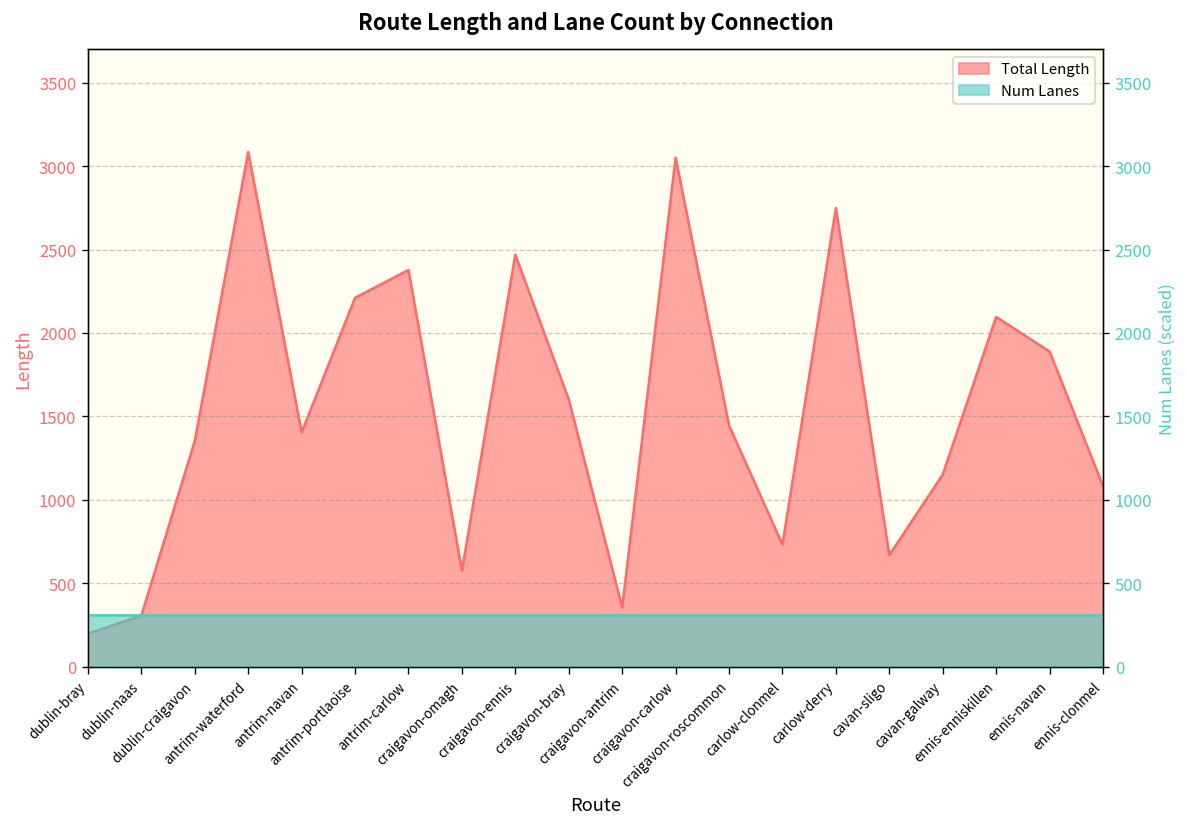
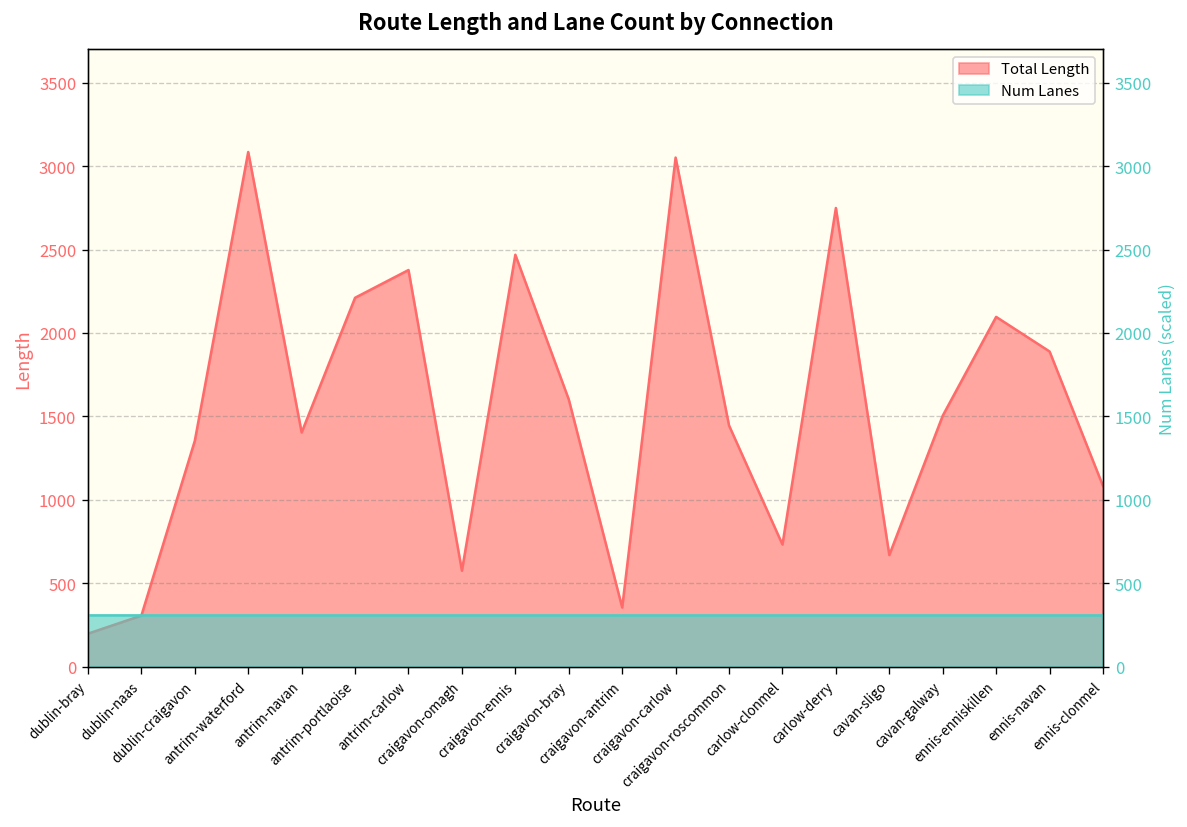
  {
    "Total Length": {
      "dublin-bray": 200,
      "dublin-naas": 310,
      "dublin-craigavon": 1350,
      "antrim-waterford": 3080,
      "antrim-navan": 1400,
      "antrim-portlaoise": 2210,
      "antrim-carlow": 2380,
      "craigavon-omagh": 580,
      "craigavon-ennis": 2470,
      "craigavon-bray": 1600,
      "craigavon-antrim": 360,
      "craigavon-carlow": 3050,
      "craigavon-roscommon": 1450,
      "carlow-clonmel": 730,
      "carlow-derry": 2750,
      "cavan-sligo": 670,
-     "cavan-galway": 1150,
+     "cavan-galway": 1500,
      "ennis-enniskillen": 2100,
      "ennis-navan": 1890,
      "ennis-clonmel": 1080
    },
    "Num Lanes": {
      "dublin-bray": 310,
      "dublin-naas": 310,
      "dublin-craigavon": 310,
      "antrim-waterford": 310,
      "antrim-navan": 310,
      "antrim-portlaoise": 310,
      "antrim-carlow": 310,
      "craigavon-omagh": 310,
      "craigavon-ennis": 310,
      "craigavon-bray": 310,
      "craigavon-antrim": 310,
      "craigavon-carlow": 310,
      "craigavon-roscommon": 310,
      "carlow-clonmel": 310,
      "carlow-derry": 310,
      "cavan-sligo": 310,
      "cavan-galway": 310,
      "ennis-enniskillen": 310,
      "ennis-navan": 310,
      "ennis-clonmel": 310
    }
  }
